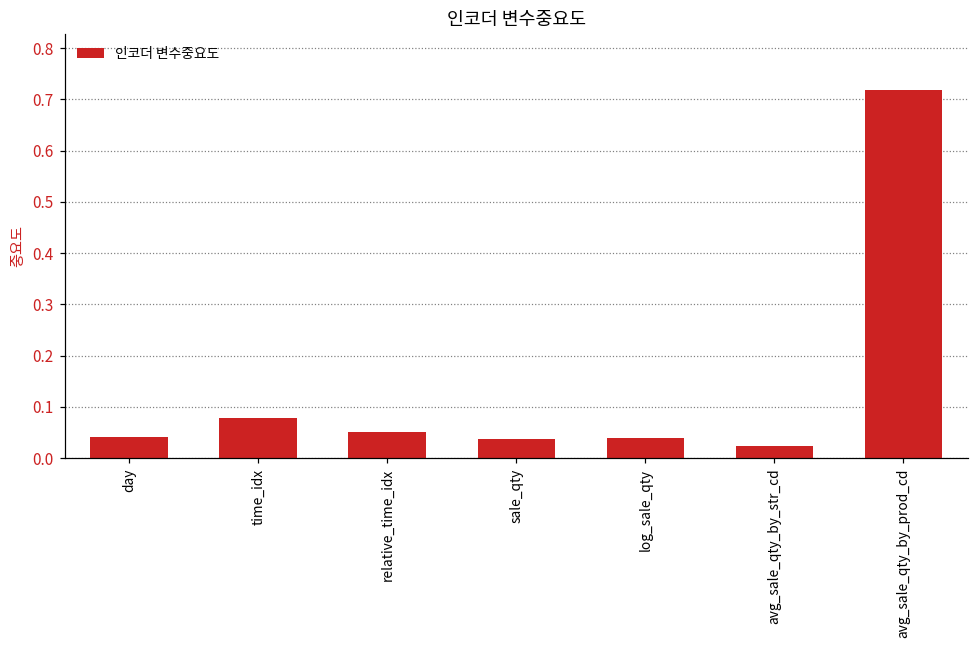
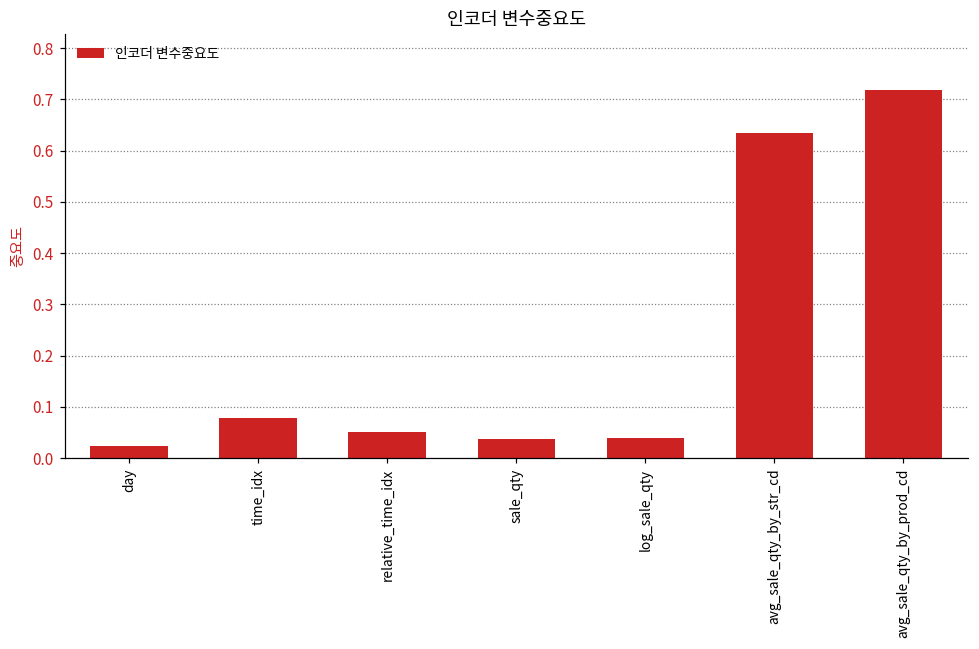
  {
-   "day": 0.04,
+   "day": 0.02,
    "time_idx": 0.08,
    "relative_time_idx": 0.05,
    "sale_qty": 0.04,
    "log_sale_qty": 0.04,
-   "avg_sale_qty_by_str_cd": 0.02,
+   "avg_sale_qty_by_str_cd": 0.63,
    "avg_sale_qty_by_prod_cd": 0.72
  }
